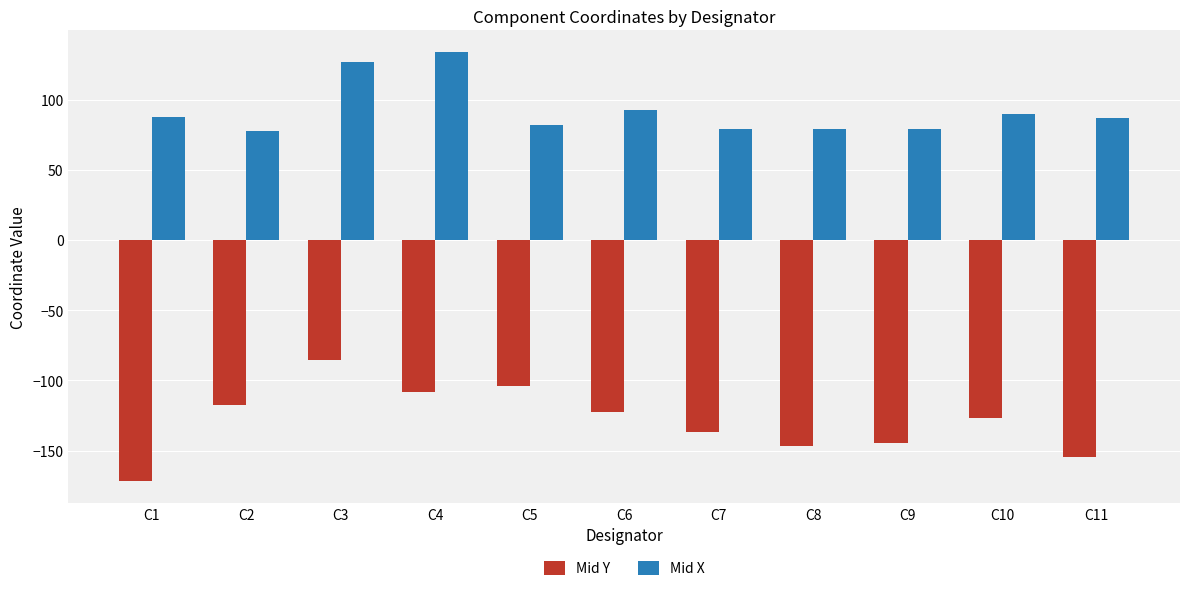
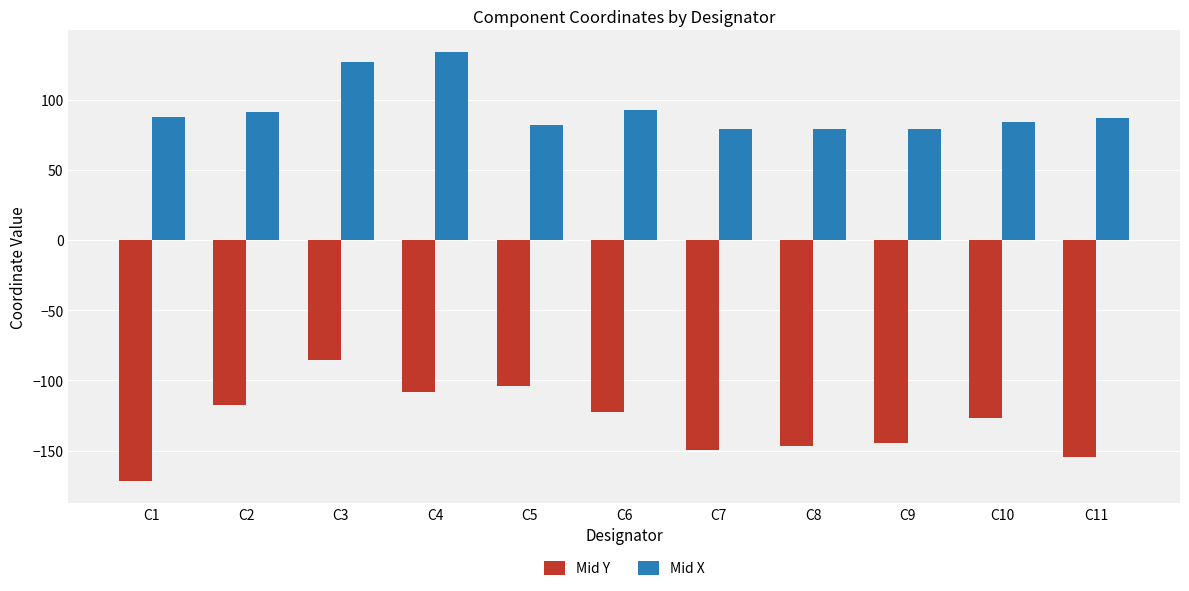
  {
    "Mid Y": {
      "C1": -172,
      "C2": -117,
      "C3": -86,
      "C4": -108,
      "C5": -104,
      "C6": -123,
-     "C7": -137,
+     "C7": -149,
      "C8": -147,
      "C9": -144,
      "C10": -127,
      "C11": -155
    },
    "Mid X": {
      "C1": 87,
-     "C2": 78,
+     "C2": 91,
      "C3": 127,
      "C4": 134,
      "C5": 82,
      "C6": 93,
      "C7": 79,
      "C8": 79,
      "C9": 79,
-     "C10": 90,
+     "C10": 84,
      "C11": 87
    }
  }
